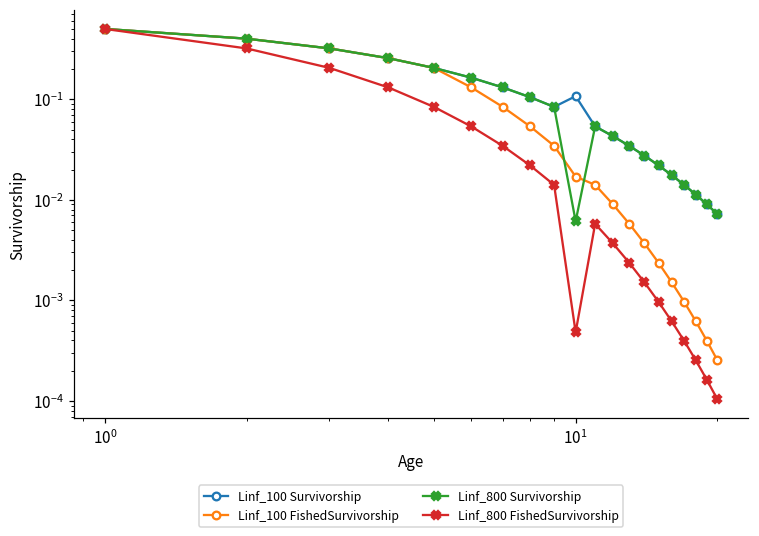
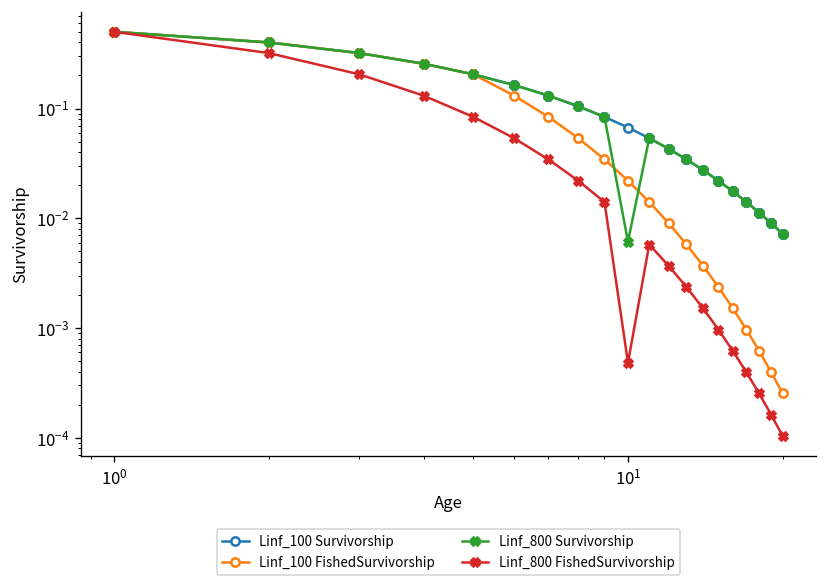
  {
    "Linf_100 Survivorship": {
-     "10^1": 0.11
+     "10^1": 0.07
    },
    "Linf_100 FishedSurvivorship": {
-     "10^1": 0.017
+     "10^1": 0.022
    },
    "Linf_800 Survivorship": {
      "10^1": 0.006
    },
    "Linf_800 FishedSurvivorship": {
      "10^1": 0.0005
    }
  }
